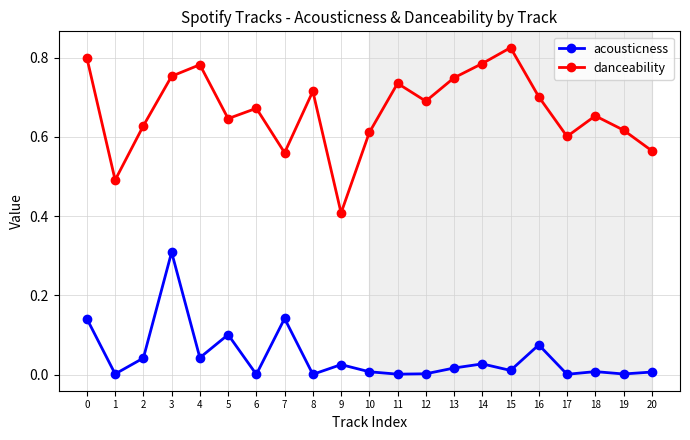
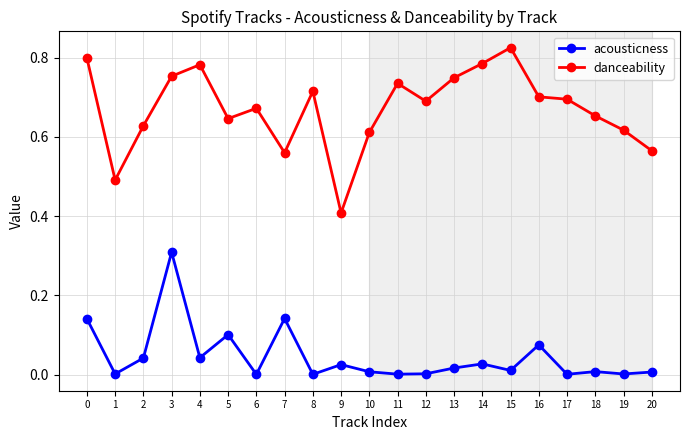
  {
    "acousticness": {
      "0": 0.14,
      "1": 0.00,
      "2": 0.04,
      "3": 0.31,
      "4": 0.04,
      "5": 0.10,
      "6": 0.00,
      "7": 0.14,
      "8": 0.00,
      "9": 0.03,
      "10": 0.01,
      "11": 0.00,
      "12": 0.00,
      "13": 0.02,
      "14": 0.03,
      "15": 0.01,
      "16": 0.08,
      "17": 0.00,
      "18": 0.01,
      "19": 0.00,
      "20": 0.01
    },
    "danceability": {
      "0": 0.80,
      "1": 0.49,
      "2": 0.63,
      "3": 0.75,
      "4": 0.78,
      "5": 0.65,
      "6": 0.67,
      "7": 0.56,
      "8": 0.72,
      "9": 0.41,
      "10": 0.61,
      "11": 0.74,
      "12": 0.69,
      "13": 0.75,
      "14": 0.79,
      "15": 0.83,
      "16": 0.70,
-     "17": 0.60,
+     "17": 0.70,
      "18": 0.65,
      "19": 0.62,
      "20": 0.57
    }
  }
